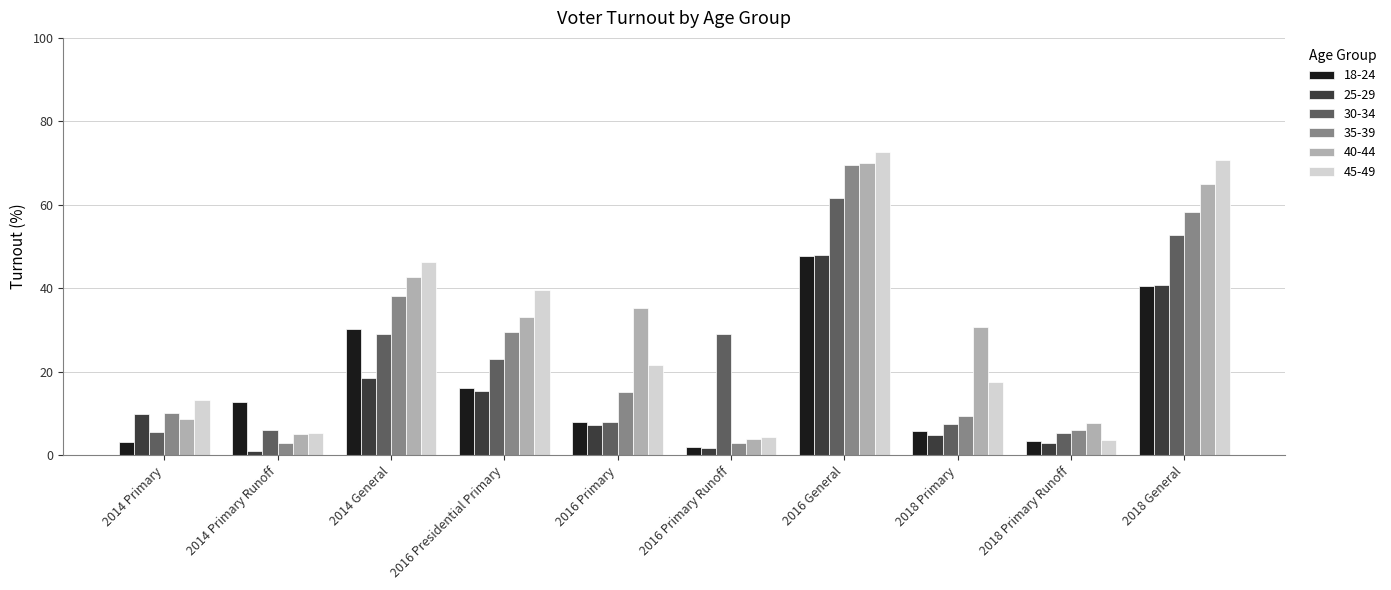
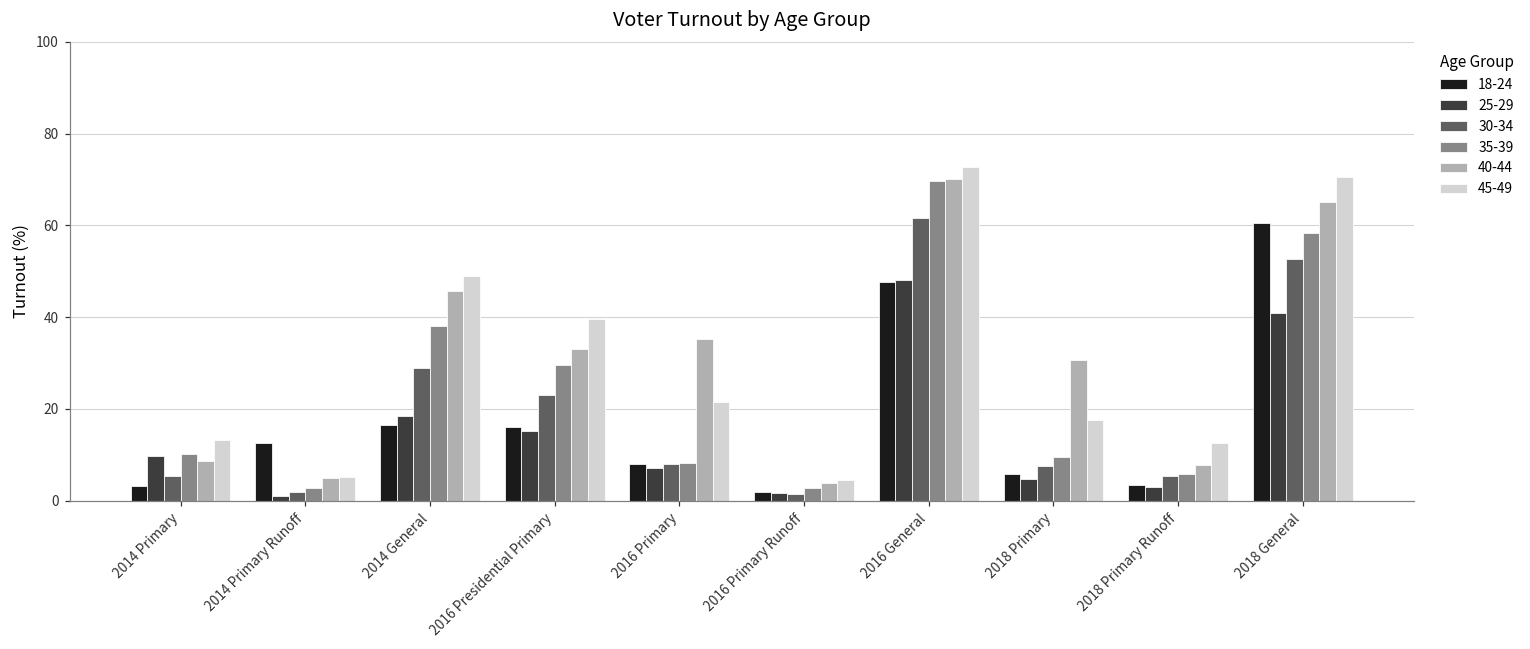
  {
    "18-24": {
      "2014 Primary": 3,
      "2014 Primary Runoff": 13,
-     "2014 General": 30,
+     "2014 General": 17,
      "2016 Presidential Primary": 16,
      "2016 Primary": 8,
      "2016 Primary Runoff": 2,
      "2016 General": 48,
      "2018 Primary": 6,
      "2018 Primary Runoff": 3,
-     "2018 General": 40
+     "2018 General": 61
    },
    "25-29": {
      "2014 Primary": 10,
      "2014 Primary Runoff": 1,
      "2014 General": 19,
      "2016 Presidential Primary": 15,
      "2016 Primary": 7,
      "2016 Primary Runoff": 2,
      "2016 General": 48,
      "2018 Primary": 5,
      "2018 Primary Runoff": 3,
      "2018 General": 41
    },
    "30-34": {
      "2014 Primary": 5,
-     "2014 Primary Runoff": 6,
+     "2014 Primary Runoff": 2,
      "2014 General": 29,
      "2016 Presidential Primary": 23,
      "2016 Primary": 8,
-     "2016 Primary Runoff": 29,
+     "2016 Primary Runoff": 2,
      "2016 General": 62,
      "2018 Primary": 8,
      "2018 Primary Runoff": 5,
      "2018 General": 53
    },
    "35-39": {
      "2014 Primary": 10,
      "2014 Primary Runoff": 3,
      "2014 General": 38,
      "2016 Presidential Primary": 30,
-     "2016 Primary": 15,
+     "2016 Primary": 8,
      "2016 Primary Runoff": 3,
      "2016 General": 70,
      "2018 Primary": 10,
      "2018 Primary Runoff": 6,
      "2018 General": 58
    },
    "40-44": {
      "2014 Primary": 9,
      "2014 Primary Runoff": 5,
-     "2014 General": 43,
+     "2014 General": 46,
      "2016 Presidential Primary": 33,
      "2016 Primary": 35,
      "2016 Primary Runoff": 4,
      "2016 General": 70,
      "2018 Primary": 31,
      "2018 Primary Runoff": 8,
      "2018 General": 65
    },
    "45-49": {
      "2014 Primary": 13,
      "2014 Primary Runoff": 5,
-     "2014 General": 46,
+     "2014 General": 49,
      "2016 Presidential Primary": 40,
      "2016 Primary": 22,
      "2016 Primary Runoff": 4,
      "2016 General": 73,
      "2018 Primary": 18,
-     "2018 Primary Runoff": 4,
+     "2018 Primary Runoff": 13,
      "2018 General": 71
    }
  }
